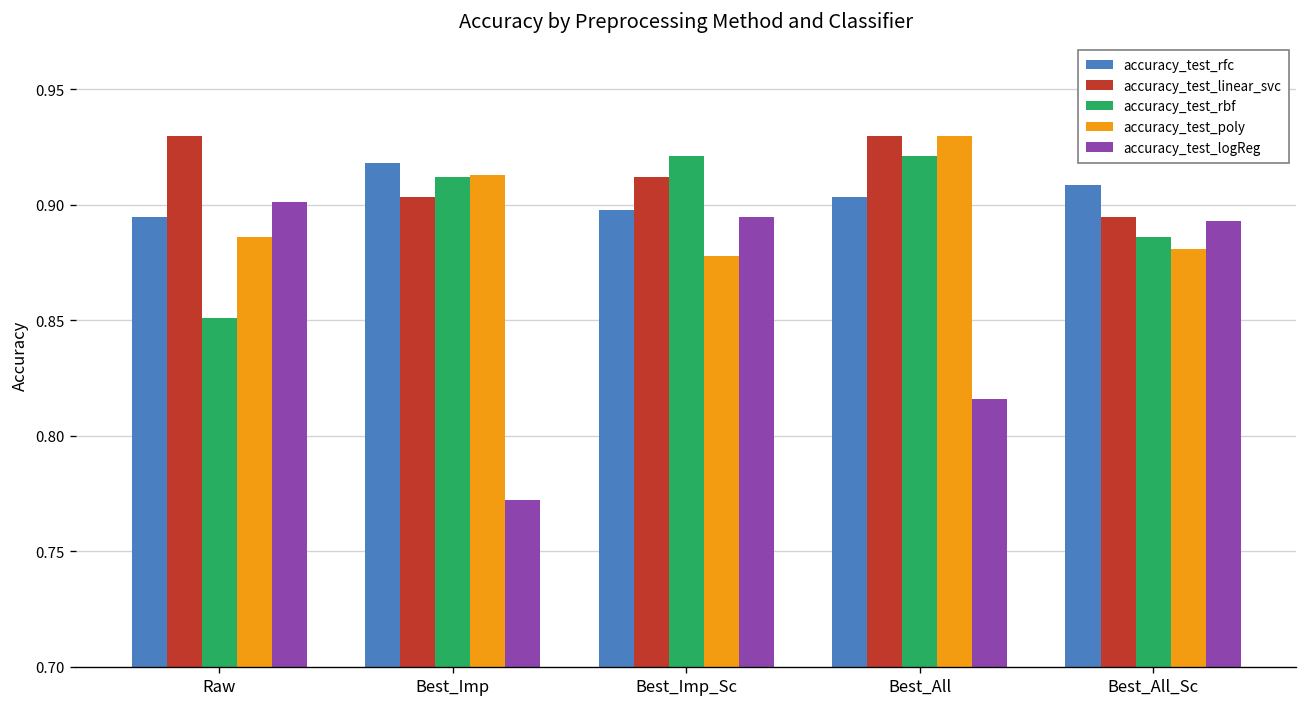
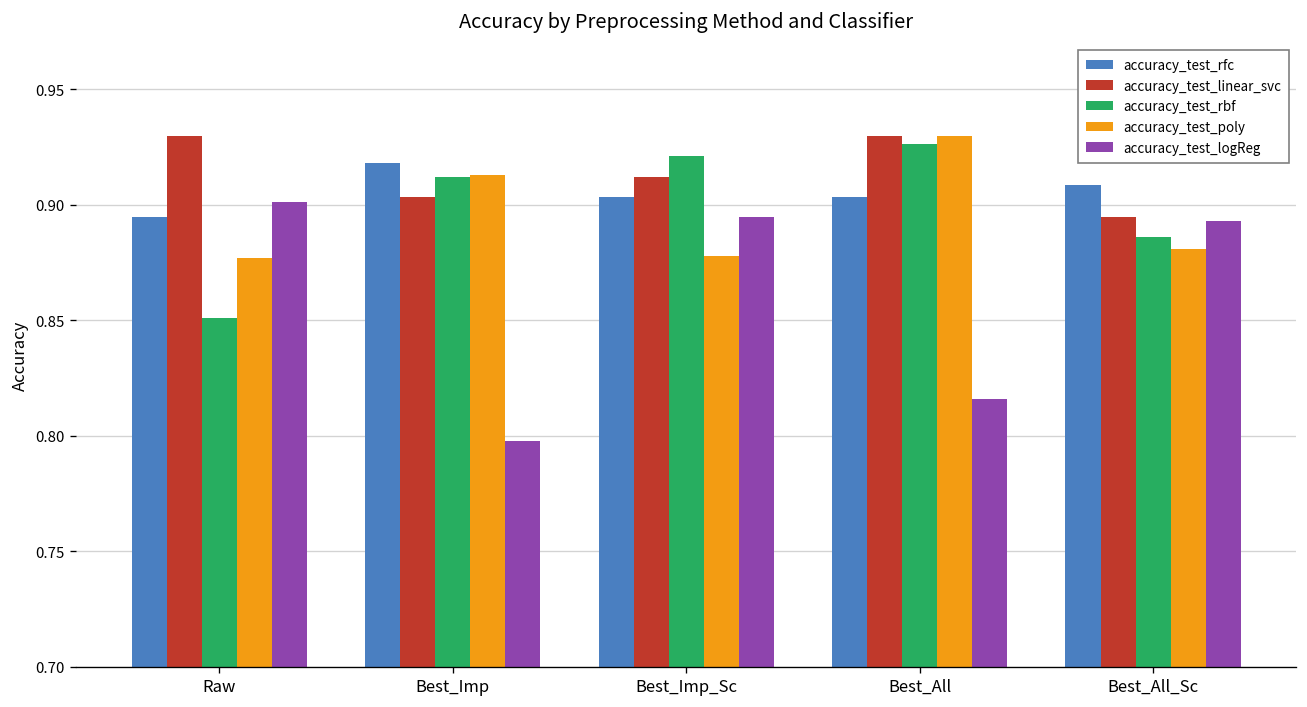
  {
    "accuracy_test_rfc": {
      "Raw": 0.895,
      "Best_Imp": 0.918,
-     "Best_Imp_Sc": 0.898,
+     "Best_Imp_Sc": 0.904,
      "Best_All": 0.904,
      "Best_All_Sc": 0.909
    },
    "accuracy_test_linear_svc": {
      "Raw": 0.930,
      "Best_Imp": 0.904,
      "Best_Imp_Sc": 0.912,
      "Best_All": 0.930,
      "Best_All_Sc": 0.895
    },
    "accuracy_test_rbf": {
      "Raw": 0.851,
      "Best_Imp": 0.912,
      "Best_Imp_Sc": 0.921,
-     "Best_All": 0.921,
+     "Best_All": 0.926,
      "Best_All_Sc": 0.886
    },
    "accuracy_test_poly": {
-     "Raw": 0.886,
+     "Raw": 0.877,
      "Best_Imp": 0.913,
      "Best_Imp_Sc": 0.878,
      "Best_All": 0.930,
      "Best_All_Sc": 0.881
    },
    "accuracy_test_logReg": {
      "Raw": 0.901,
-     "Best_Imp": 0.772,
+     "Best_Imp": 0.798,
      "Best_Imp_Sc": 0.895,
      "Best_All": 0.816,
      "Best_All_Sc": 0.893
    }
  }
